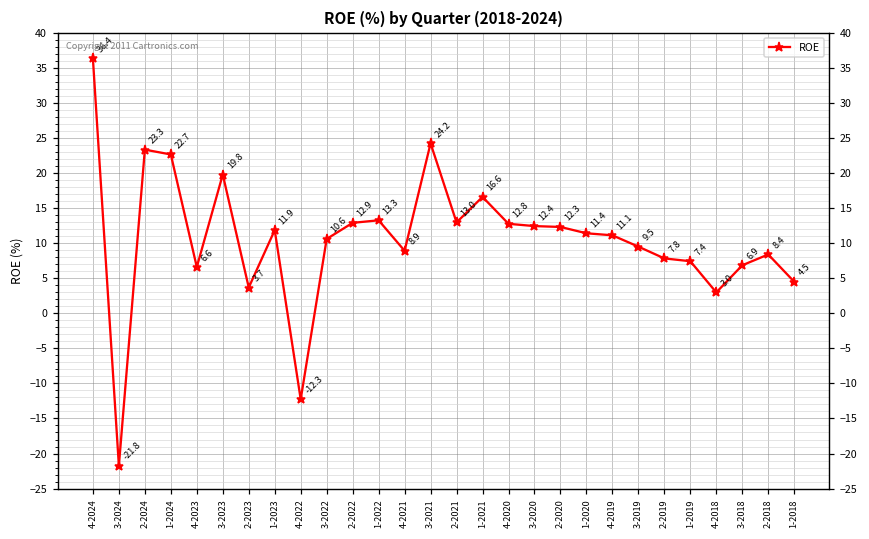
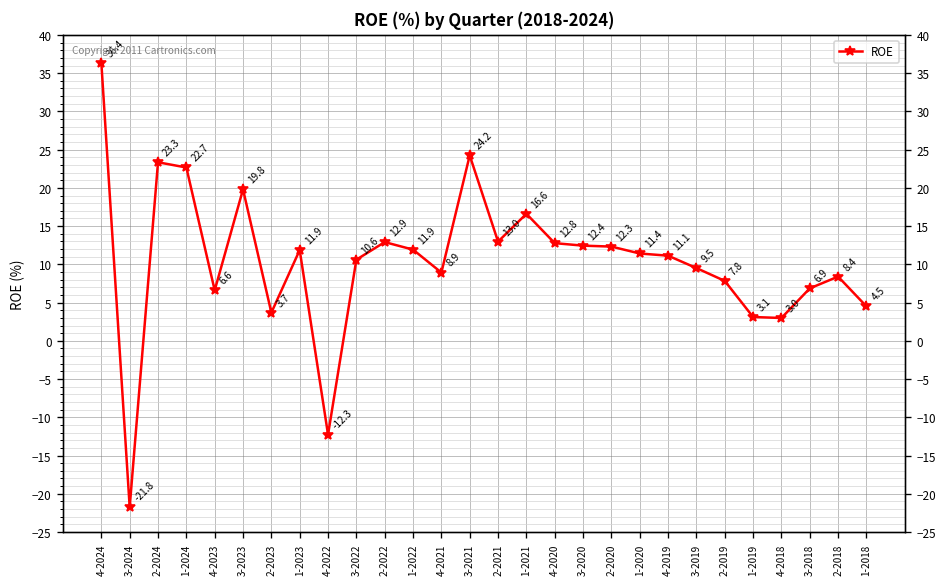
  {
    "3-2024": -21.8,
    "2-2024": 23.3,
    "1-2024": 22.7,
    "4-2023": 6.6,
    "3-2023": 19.8,
    "2-2023": 3.7,
    "1-2023": 11.9,
    "4-2022": -12.3,
    "3-2022": 10.6,
    "2-2022": 12.9,
-   "1-2022": 13.3,
+   "1-2022": 11.9,
    "4-2021": 8.9,
    "3-2021": 24.2,
    "2-2021": 13.0,
    "1-2021": 16.6,
    "4-2020": 12.8,
    "3-2020": 12.4,
    "2-2020": 12.3,
    "1-2020": 11.4,
    "4-2019": 11.1,
    "3-2019": 9.5,
    "2-2019": 7.8,
-   "1-2019": 7.4,
+   "1-2019": 3.1,
    "4-2018": 3.0,
    "3-2018": 6.9,
    "2-2018": 8.4,
    "1-2018": 4.5
  }
